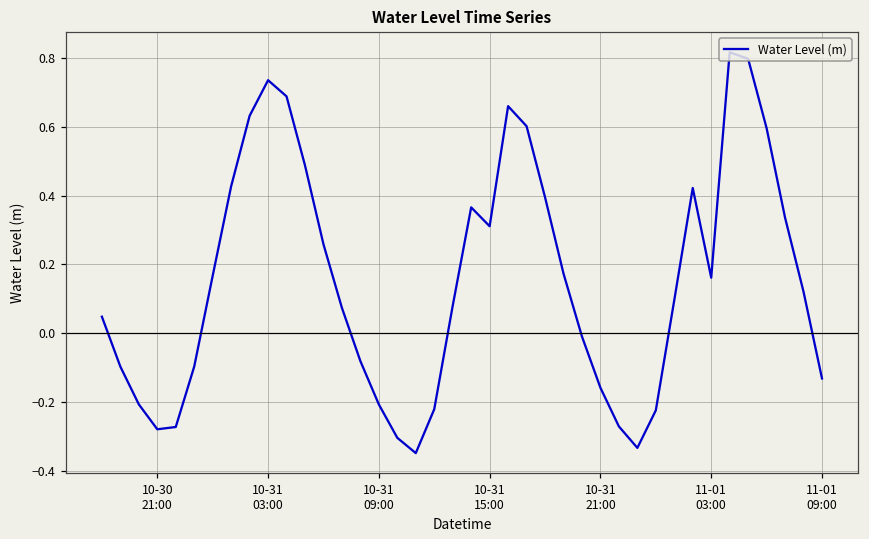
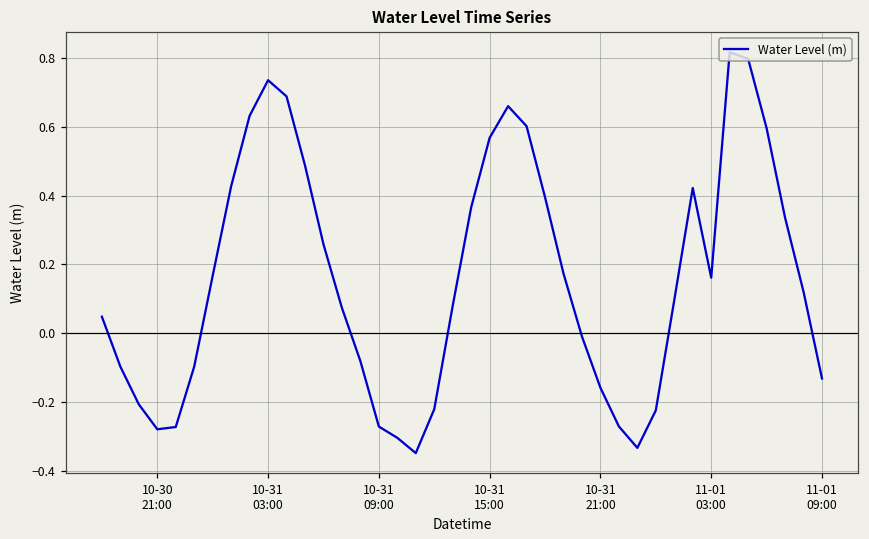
  {
    "10-30 21:00": -0.28,
    "10-31 03:00": 0.74,
-   "10-31 09:00": -0.21,
-   "10-31 15:00": 0.31,
+   "10-31 09:00": -0.27,
+   "10-31 15:00": 0.57,
    "10-31 21:00": -0.16,
    "11-01 03:00": 0.16,
    "11-01 09:00": -0.13
  }
